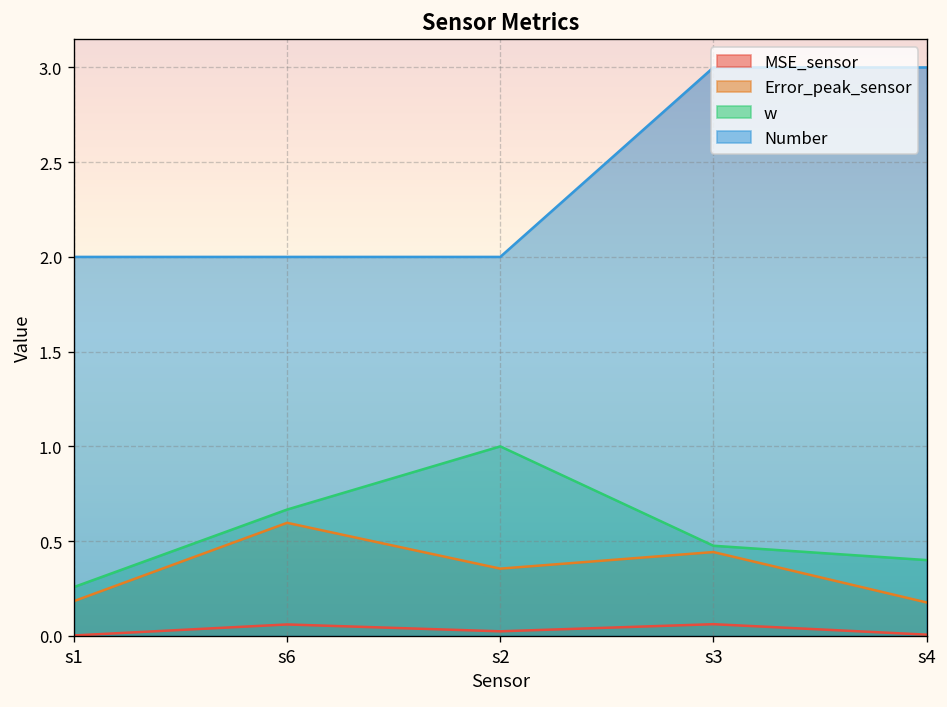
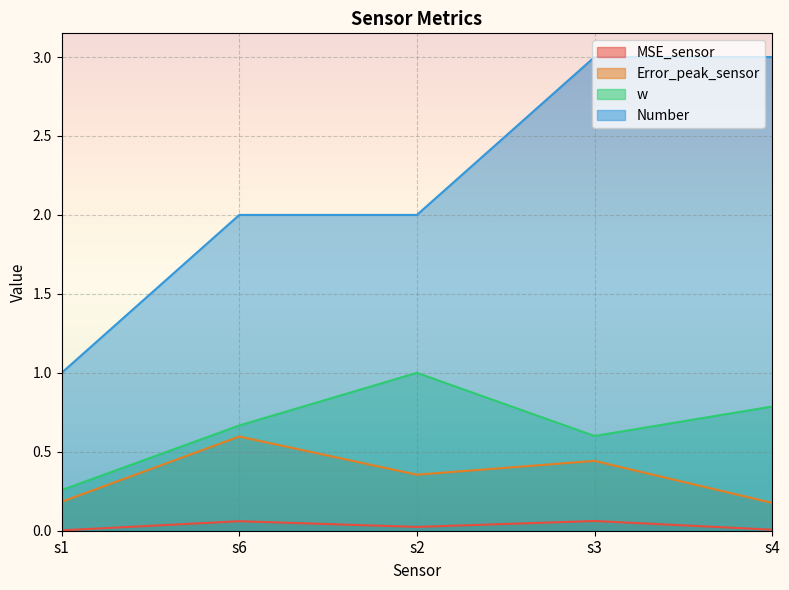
  {
    "w": {
      "s1": 0.26,
      "s6": 0.67,
      "s2": 1.00,
-     "s3": 0.48,
-     "s4": 0.40
+     "s3": 0.60,
+     "s4": 0.79
    },
    "Number": {
-     "s1": 2,
+     "s1": 1,
      "s6": 2,
      "s2": 2,
      "s4": 3
    }
  }
